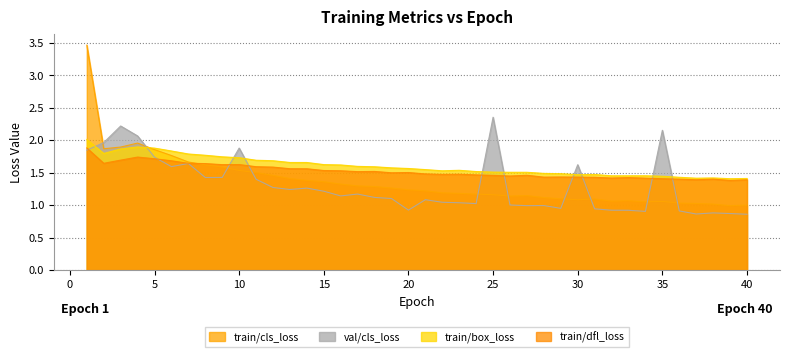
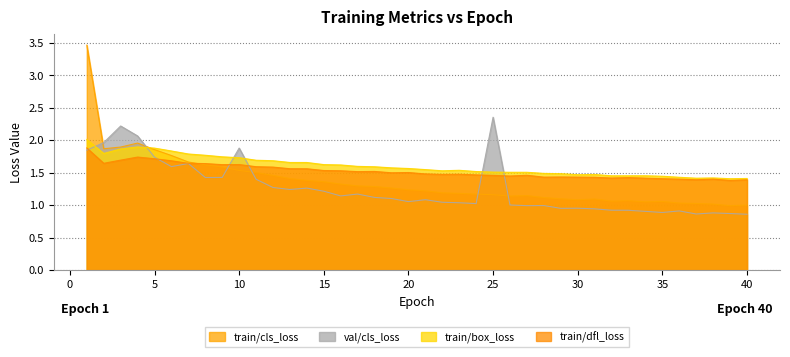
  {
    "val/cls_loss": {
      "10": 1.9,
      "15": 1.2,
-     "20": 0.9,
+     "20": 1.1,
      "25": 2.4,
-     "30": 1.6,
-     "35": 2.2,
+     "30": 1.0,
+     "35": 0.9,
      "40": 0.9
    }
  }
